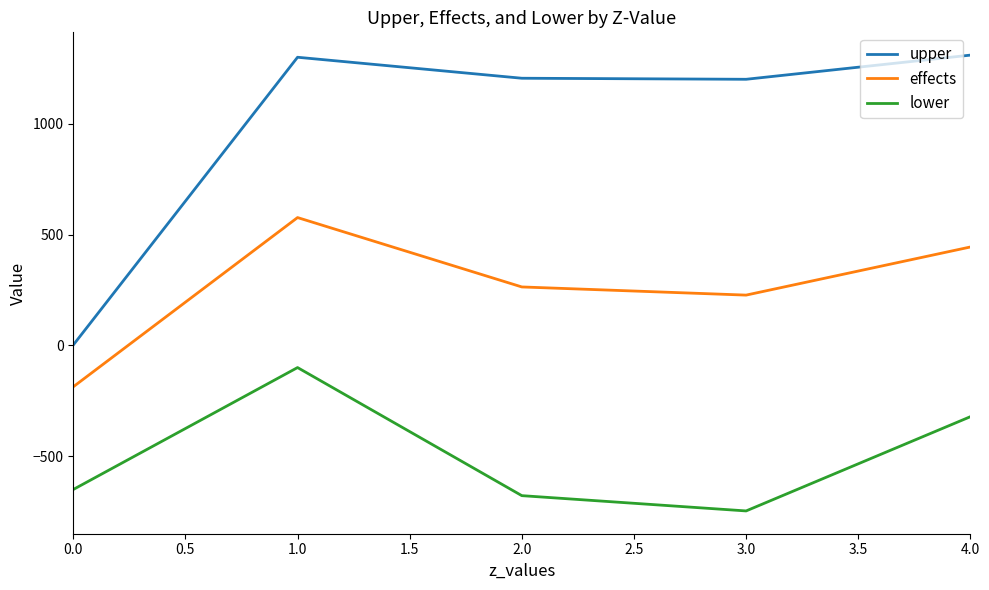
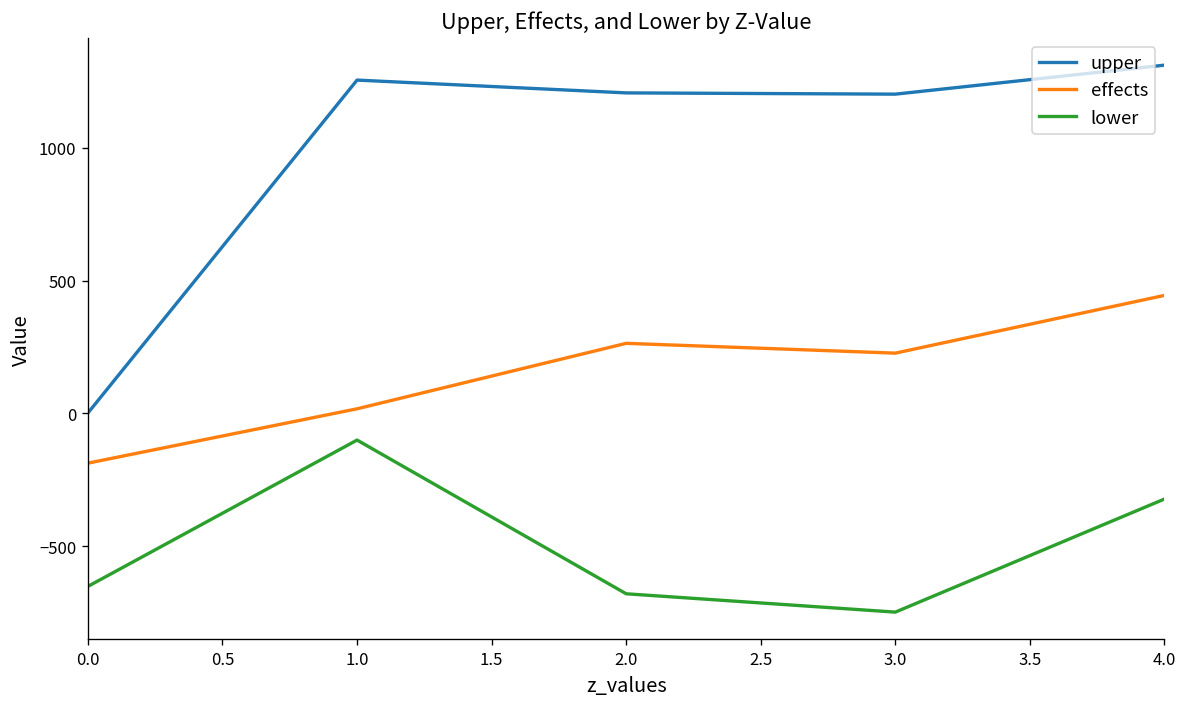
  {
    "upper": {
      "0.0": 0,
-     "1.0": 1300,
+     "1.0": 1250,
      "2.0": 1210,
      "3.0": 1200,
      "4.0": 1310
    },
    "effects": {
      "0.0": -190,
-     "1.0": 580,
+     "1.0": 20,
      "2.0": 260,
      "3.0": 230,
      "4.0": 440
    },
    "lower": {
      "0.0": -650,
      "1.0": -100,
      "2.0": -680,
      "3.0": -750,
      "4.0": -320
    }
  }
